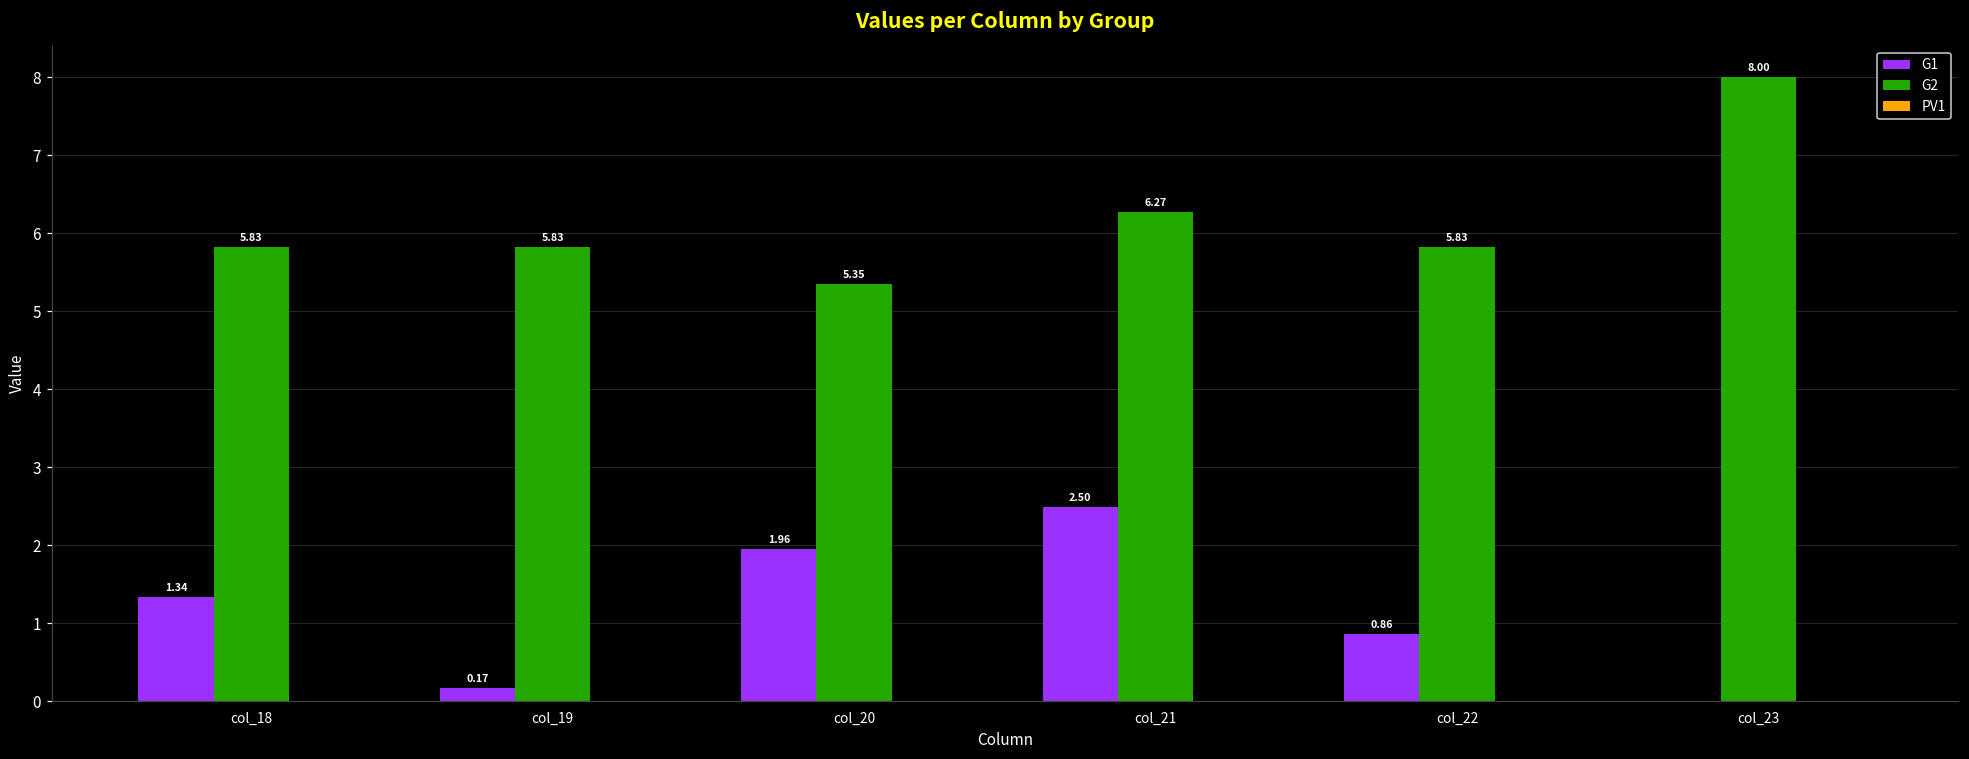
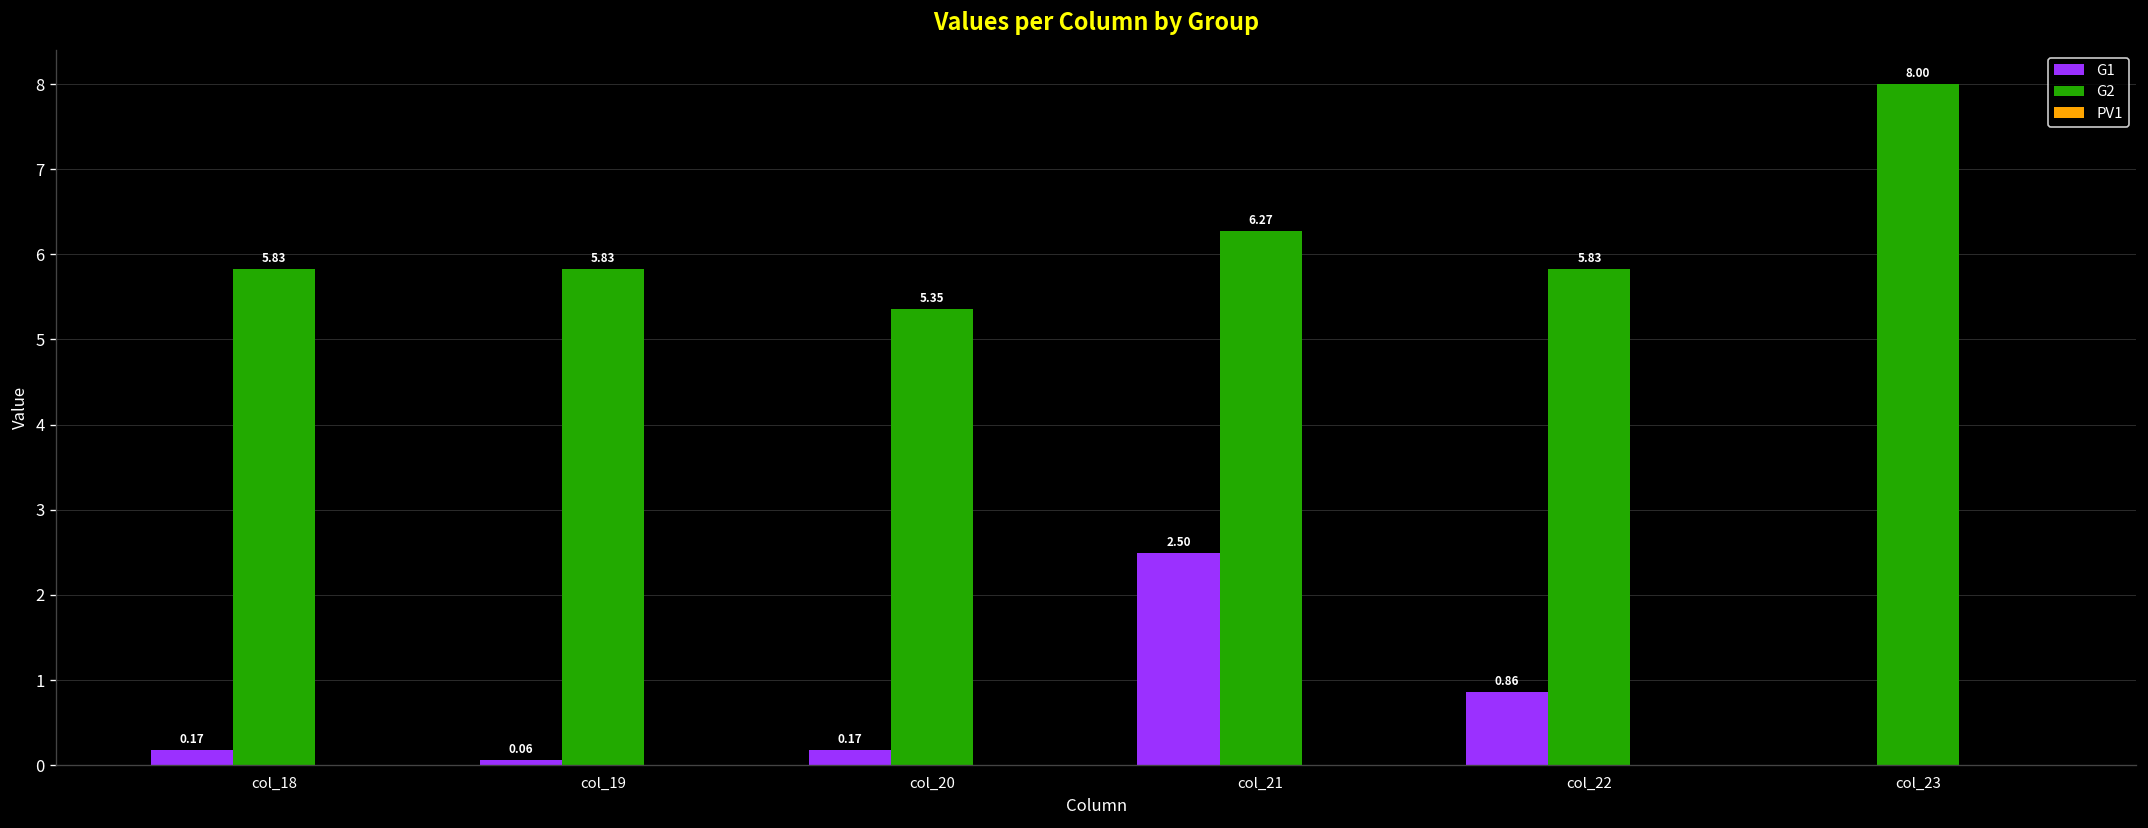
  {
    "G1": {
-     "col_18": 1.34,
-     "col_19": 0.17,
-     "col_20": 1.96,
+     "col_18": 0.17,
+     "col_19": 0.06,
+     "col_20": 0.17,
      "col_21": 2.50,
      "col_22": 0.86
    },
    "G2": {
      "col_18": 5.83,
      "col_19": 5.83,
      "col_20": 5.35,
      "col_21": 6.27,
      "col_22": 5.83,
      "col_23": 8.00
    },
    "PV1": {
      "col_18": 0.0,
      "col_19": 0.0,
      "col_20": 0.0,
      "col_21": 0.0,
      "col_22": 0.0,
      "col_23": 0.0
    }
  }
